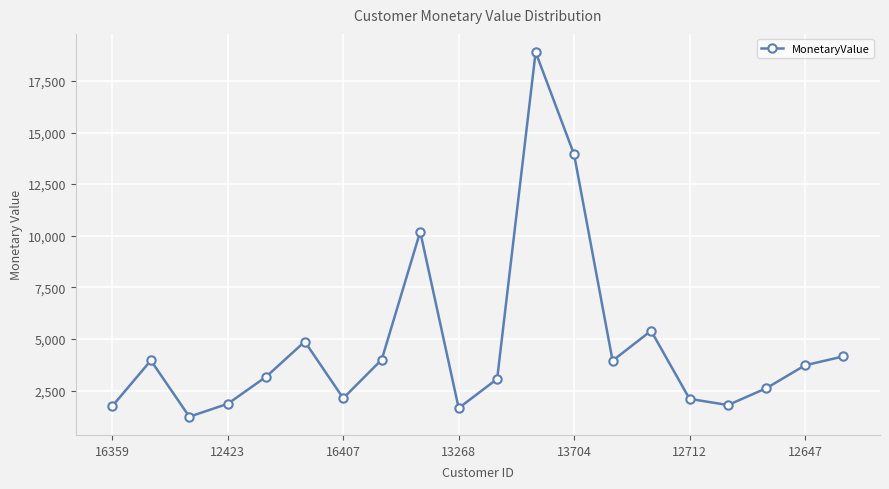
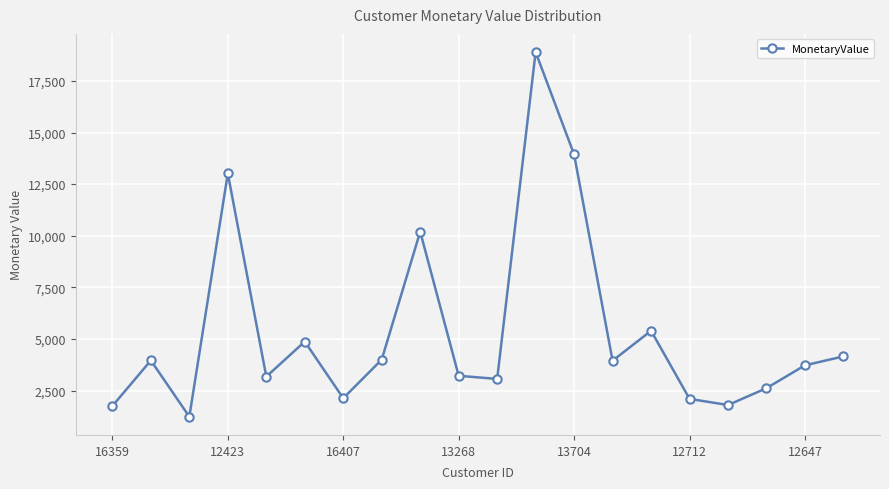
  {
    "16359": "1,800",
-   "12423": "1,900",
+   "12423": "13,000",
    "16407": "2,100",
-   "13268": "1,700",
+   "13268": "3,200",
    "13704": "13,900",
    "12712": "2,100",
    "12647": "3,700"
  }
